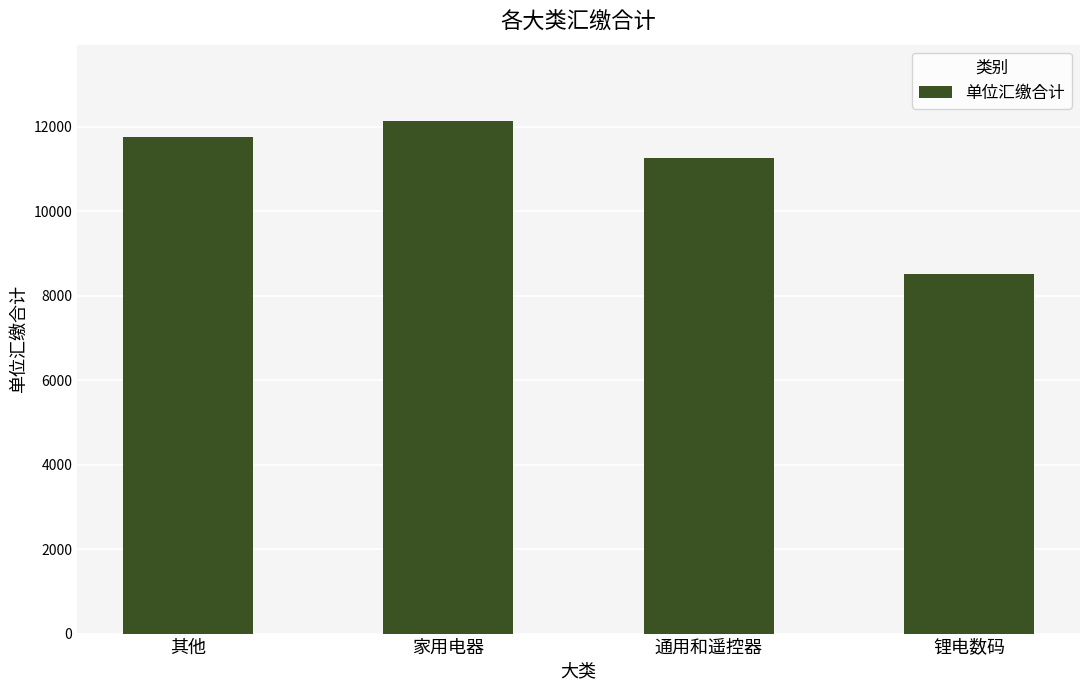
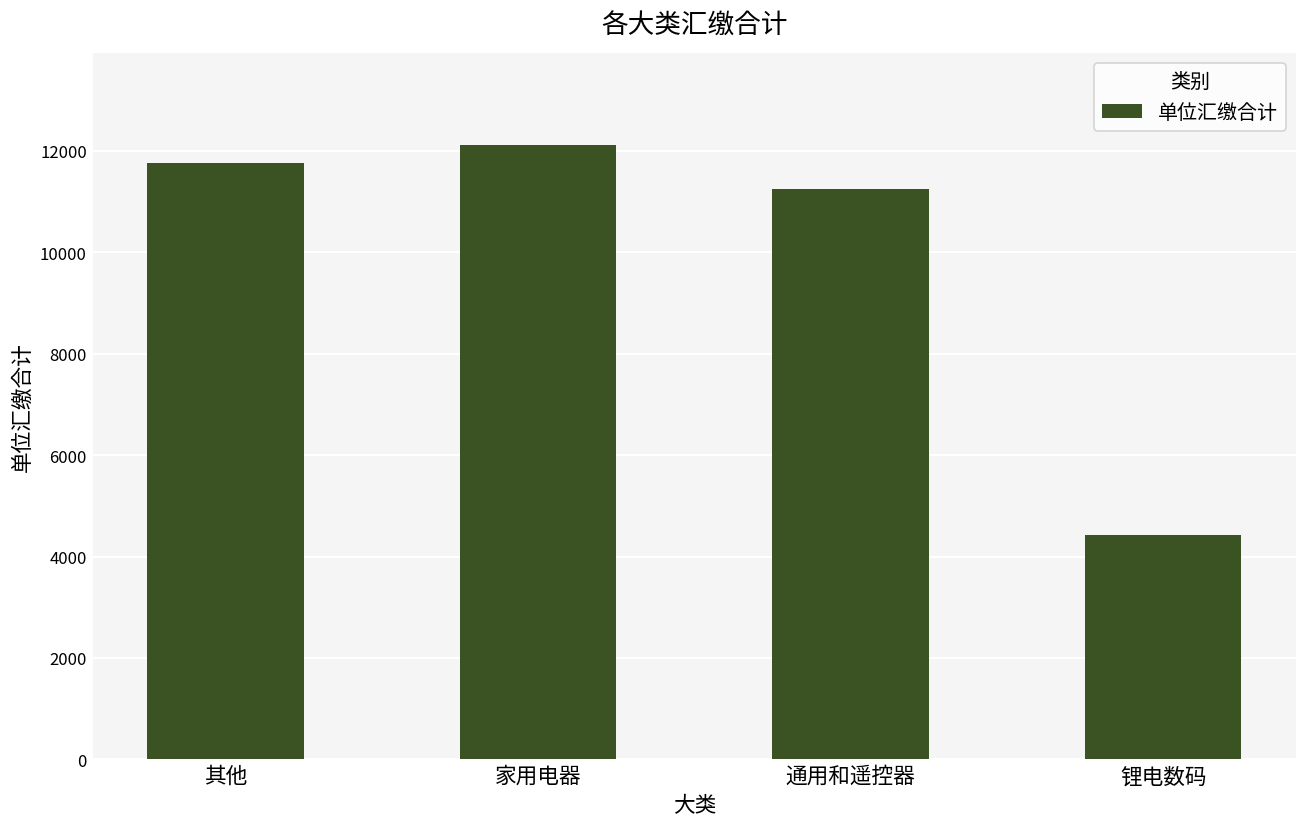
  {
    "其他": 11800,
    "家用电器": 12100,
    "通用和遥控器": 11300,
-   "锂电数码": 8500
+   "锂电数码": 4400
  }
